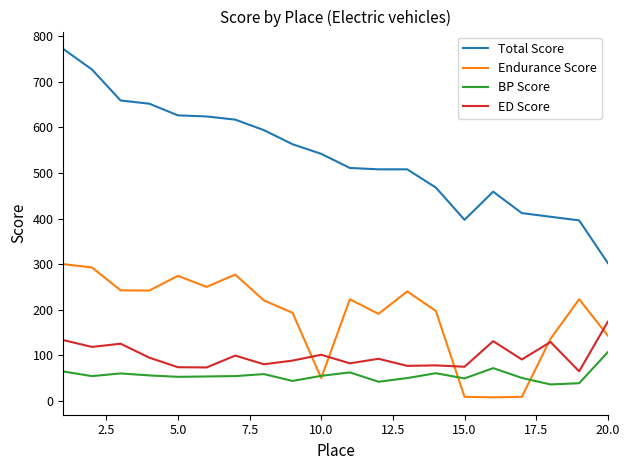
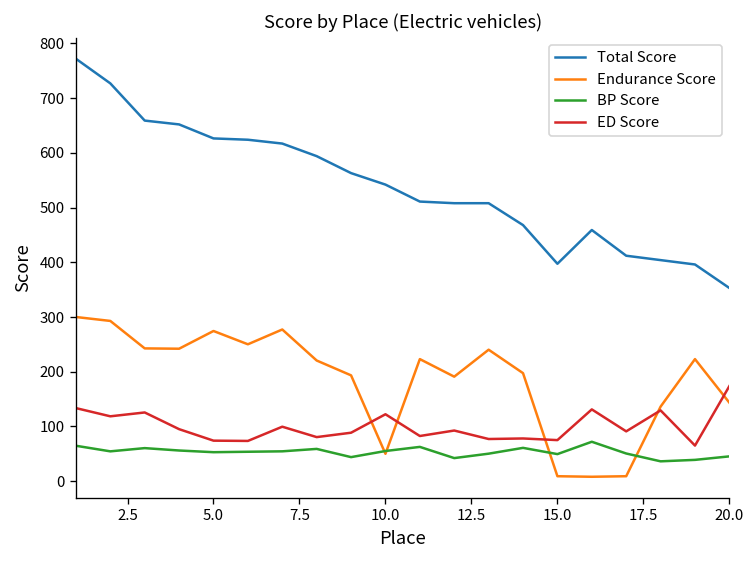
  {
    "Total Score": {
      "5.0": 630,
      "10.0": 540,
      "15.0": 400,
-     "20.0": 300
+     "20.0": 350
    },
    "Endurance Score": {
      "5.0": 270,
      "15.0": 10,
      "20.0": 140
    },
    "BP Score": {
      "5.0": 50,
      "15.0": 50,
-     "20.0": 110
+     "20.0": 50
    },
    "ED Score": {
      "5.0": 70,
-     "10.0": 100,
+     "10.0": 120,
      "15.0": 80,
      "20.0": 170
    }
  }
